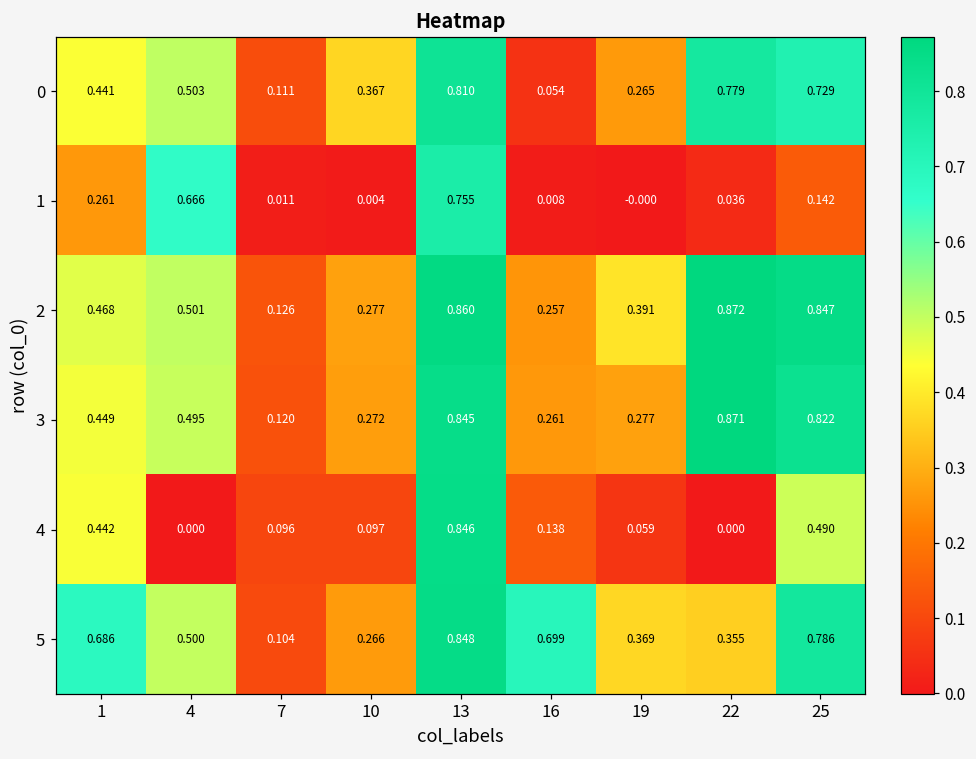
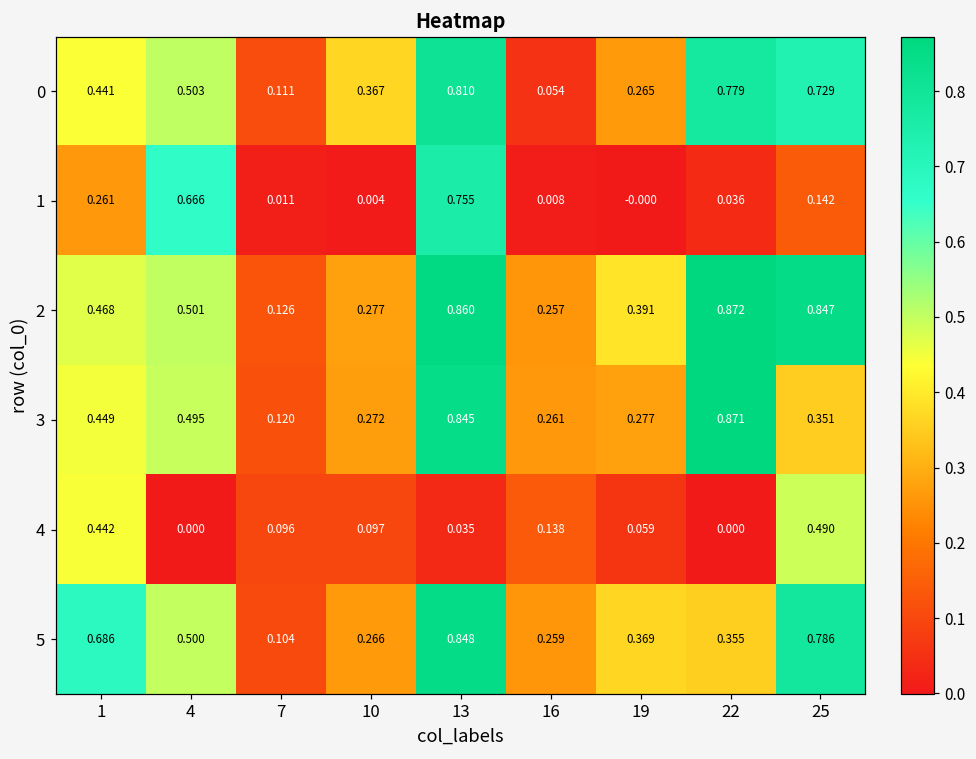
  {
    "0": {
      "1": 0.441,
      "4": 0.503,
      "7": 0.111,
      "10": 0.367,
      "13": 0.810,
      "16": 0.054,
      "19": 0.265,
      "22": 0.779,
      "25": 0.729
    },
    "1": {
      "1": 0.261,
      "4": 0.666,
      "7": 0.011,
      "10": 0.004,
      "13": 0.755,
      "16": 0.008,
      "19": -0.000,
      "22": 0.036,
      "25": 0.142
    },
    "2": {
      "1": 0.468,
      "4": 0.501,
      "7": 0.126,
      "10": 0.277,
      "13": 0.860,
      "16": 0.257,
      "19": 0.391,
      "22": 0.872,
      "25": 0.847
    },
    "3": {
      "1": 0.449,
      "4": 0.495,
      "7": 0.120,
      "10": 0.272,
      "13": 0.845,
      "16": 0.261,
      "19": 0.277,
      "22": 0.871,
-     "25": 0.822
+     "25": 0.351
    },
    "4": {
      "1": 0.442,
      "4": 0.000,
      "7": 0.096,
      "10": 0.097,
-     "13": 0.846,
+     "13": 0.035,
      "16": 0.138,
      "19": 0.059,
      "22": 0.000,
      "25": 0.490
    },
    "5": {
      "1": 0.686,
      "4": 0.500,
      "7": 0.104,
      "10": 0.266,
      "13": 0.848,
-     "16": 0.699,
+     "16": 0.259,
      "19": 0.369,
      "22": 0.355,
      "25": 0.786
    }
  }
